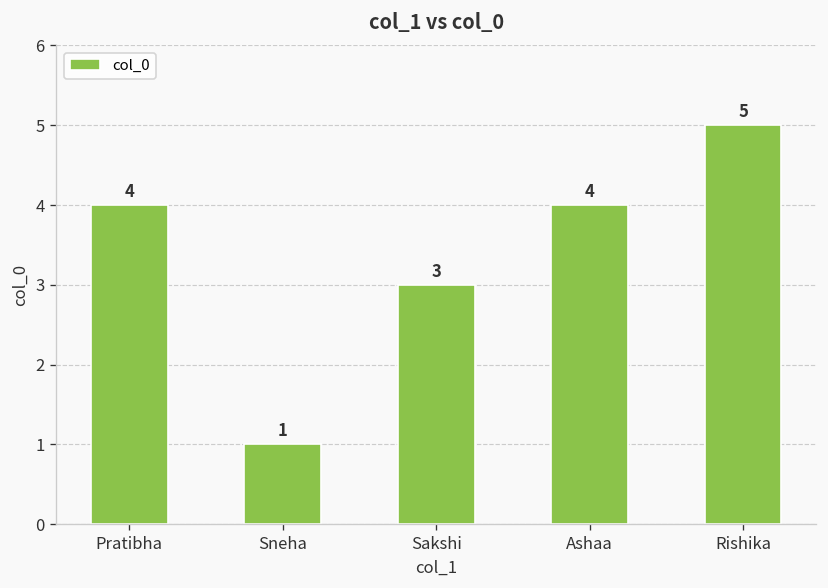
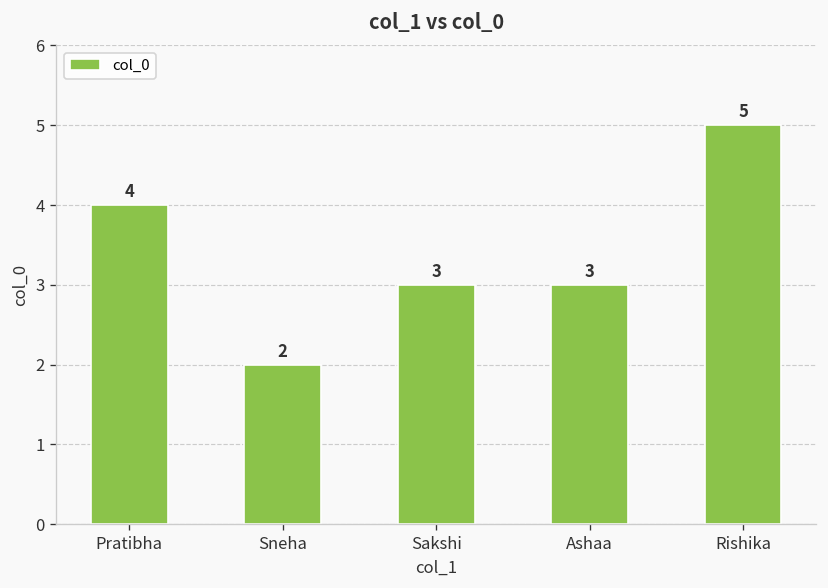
  {
    "Pratibha": 4,
-   "Sneha": 1,
+   "Sneha": 2,
    "Sakshi": 3,
-   "Ashaa": 4,
+   "Ashaa": 3,
    "Rishika": 5
  }
